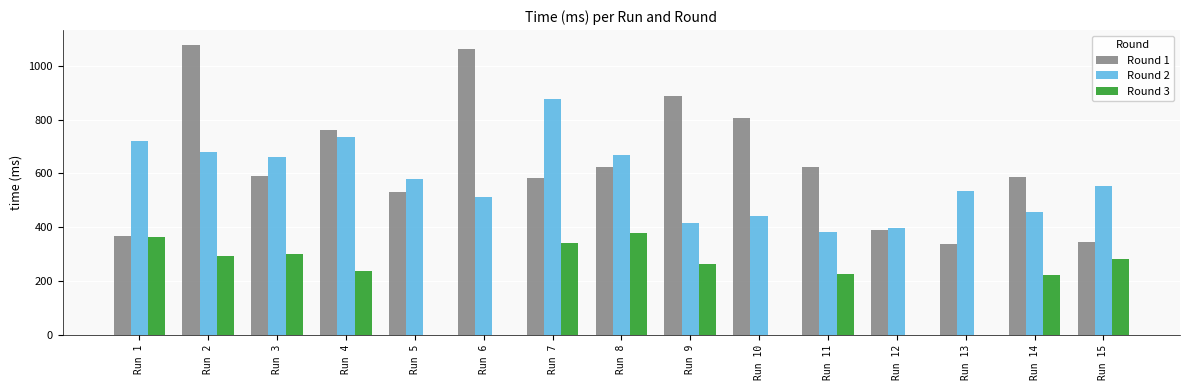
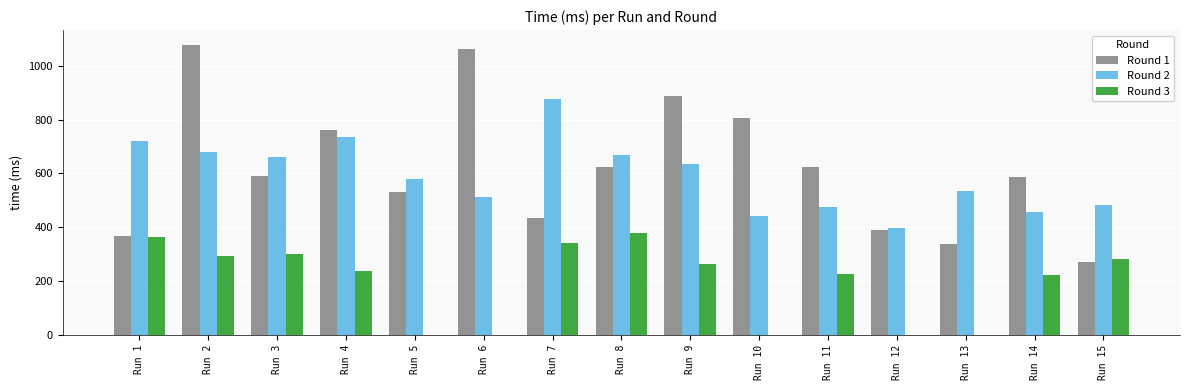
  {
    "Round 1": {
      "Run 1": 370,
      "Run 2": 1080,
      "Run 3": 590,
      "Run 4": 760,
      "Run 5": 530,
      "Run 6": 1060,
-     "Run 7": 580,
+     "Run 7": 430,
      "Run 8": 620,
      "Run 9": 890,
      "Run 10": 810,
      "Run 11": 620,
      "Run 12": 390,
      "Run 13": 340,
      "Run 14": 590,
-     "Run 15": 350
+     "Run 15": 270
    },
    "Round 2": {
      "Run 1": 720,
      "Run 2": 680,
      "Run 3": 660,
      "Run 4": 730,
      "Run 5": 580,
      "Run 6": 510,
      "Run 7": 880,
      "Run 8": 670,
-     "Run 9": 410,
+     "Run 9": 630,
      "Run 10": 440,
-     "Run 11": 380,
+     "Run 11": 480,
      "Run 12": 400,
      "Run 13": 530,
      "Run 14": 460,
-     "Run 15": 550
+     "Run 15": 480
    }
  }
